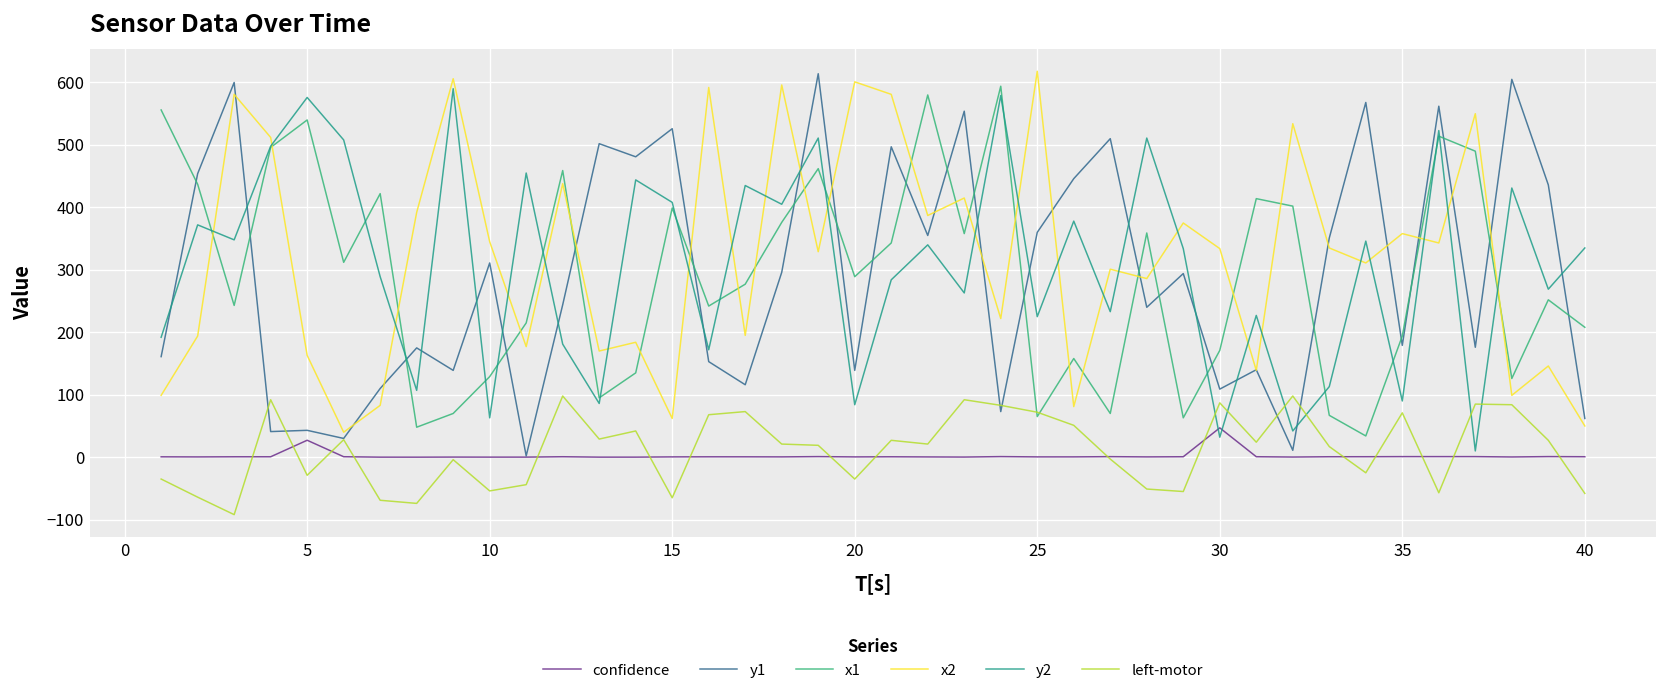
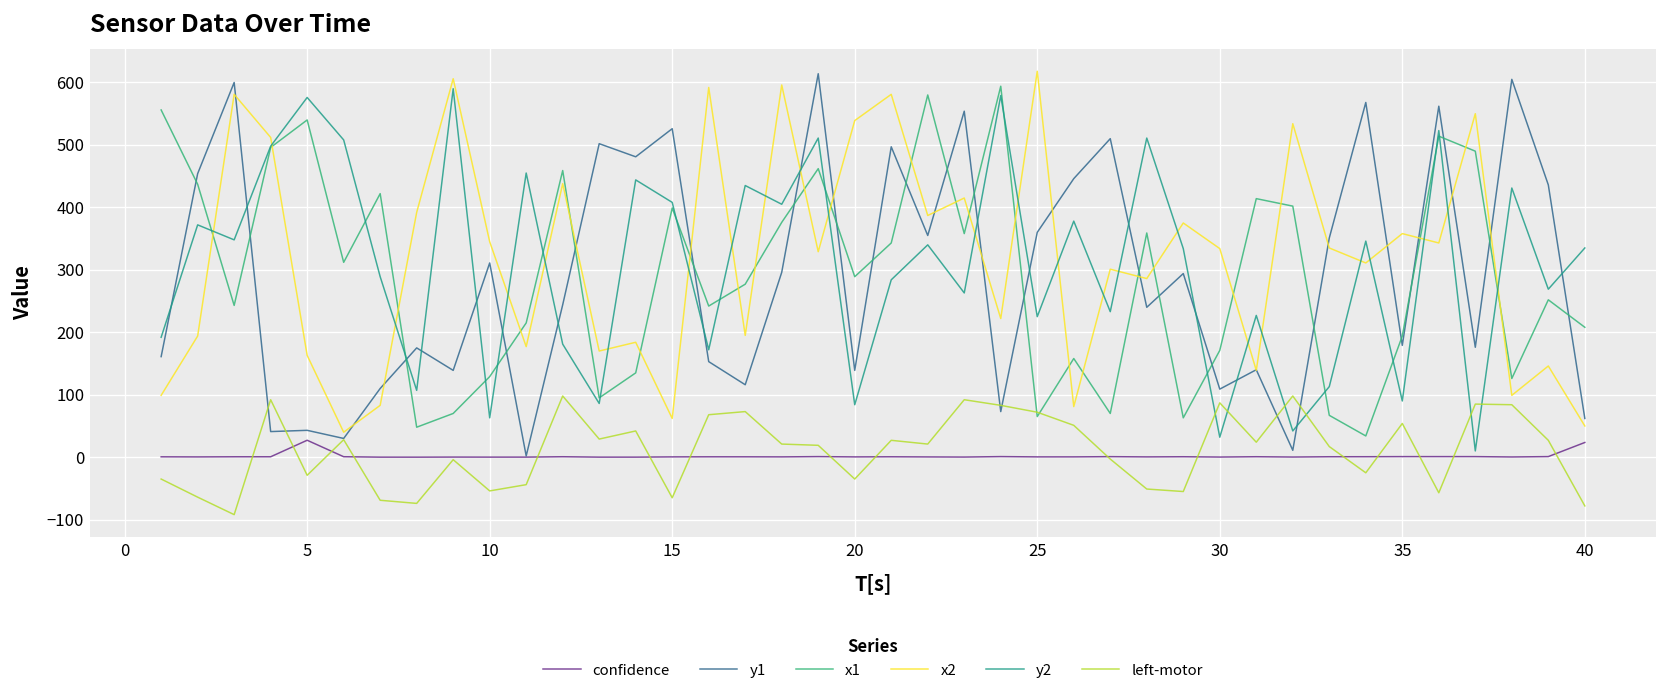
  {
    "confidence": {
      "5": 30,
      "10": 0,
      "15": 0,
      "20": 0,
      "25": 0,
-     "30": 50,
+     "30": 0,
      "35": 0,
-     "40": 0
+     "40": 20
    },
    "x2": {
      "5": 160,
      "10": 350,
      "15": 60,
-     "20": 600,
+     "20": 540,
      "25": 620,
      "30": 330,
      "35": 360,
      "40": 50
    },
    "left-motor": {
      "5": -30,
      "10": -50,
      "15": -70,
      "20": -40,
      "25": 70,
      "30": 90,
-     "35": 70,
-     "40": -60
+     "35": 50,
+     "40": -80
    }
  }
